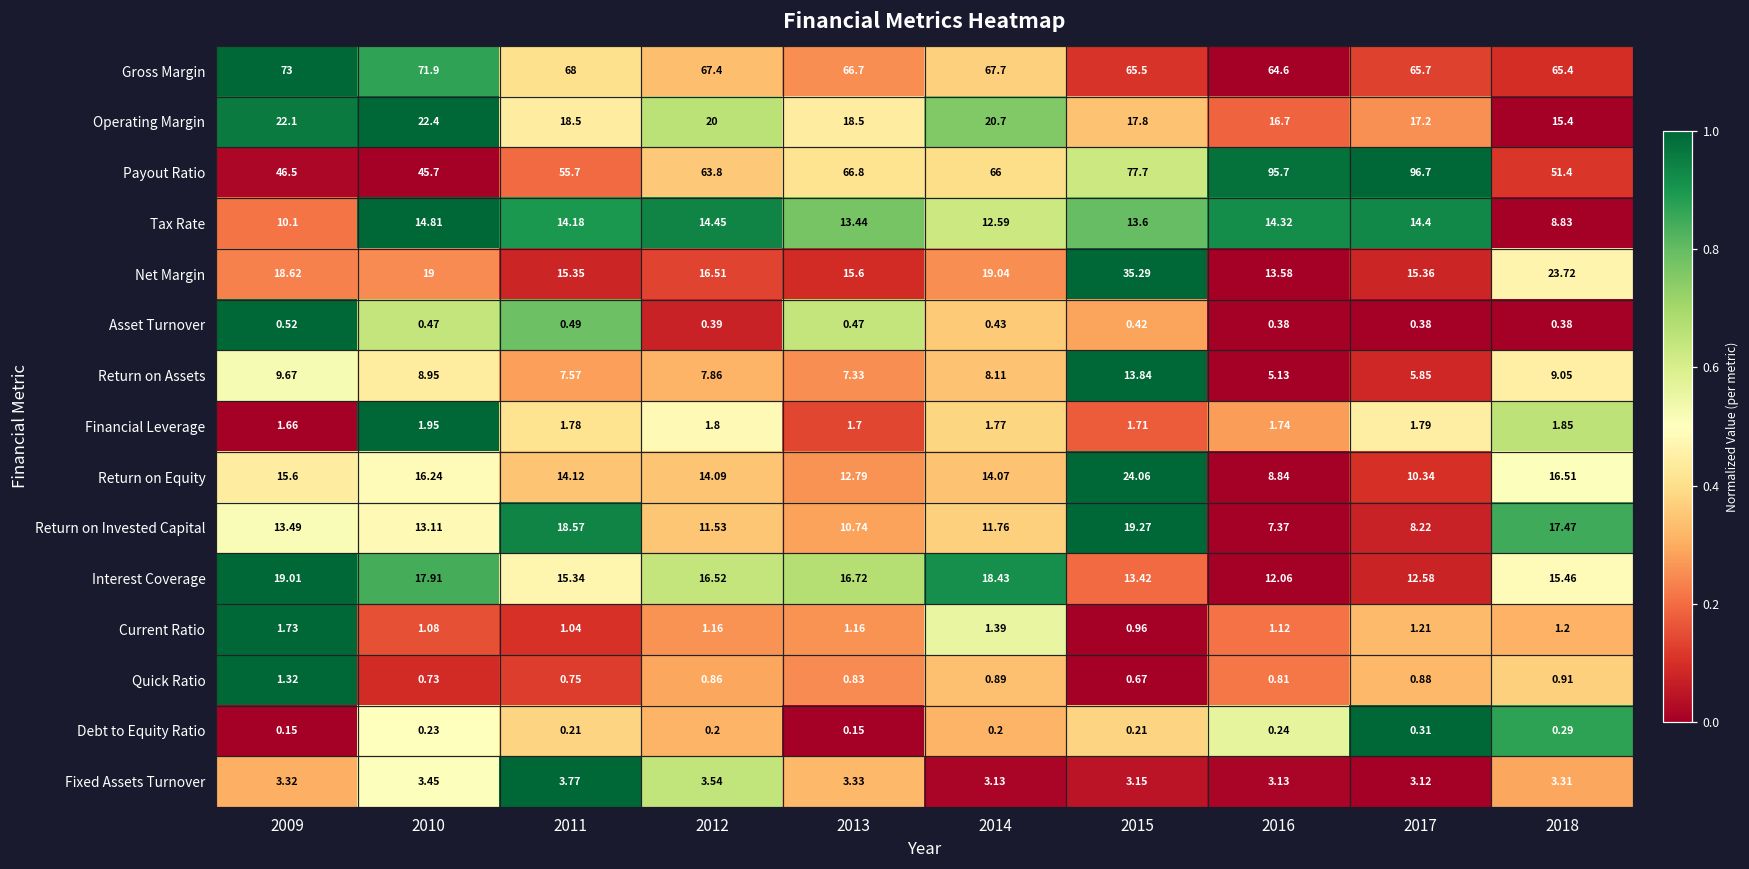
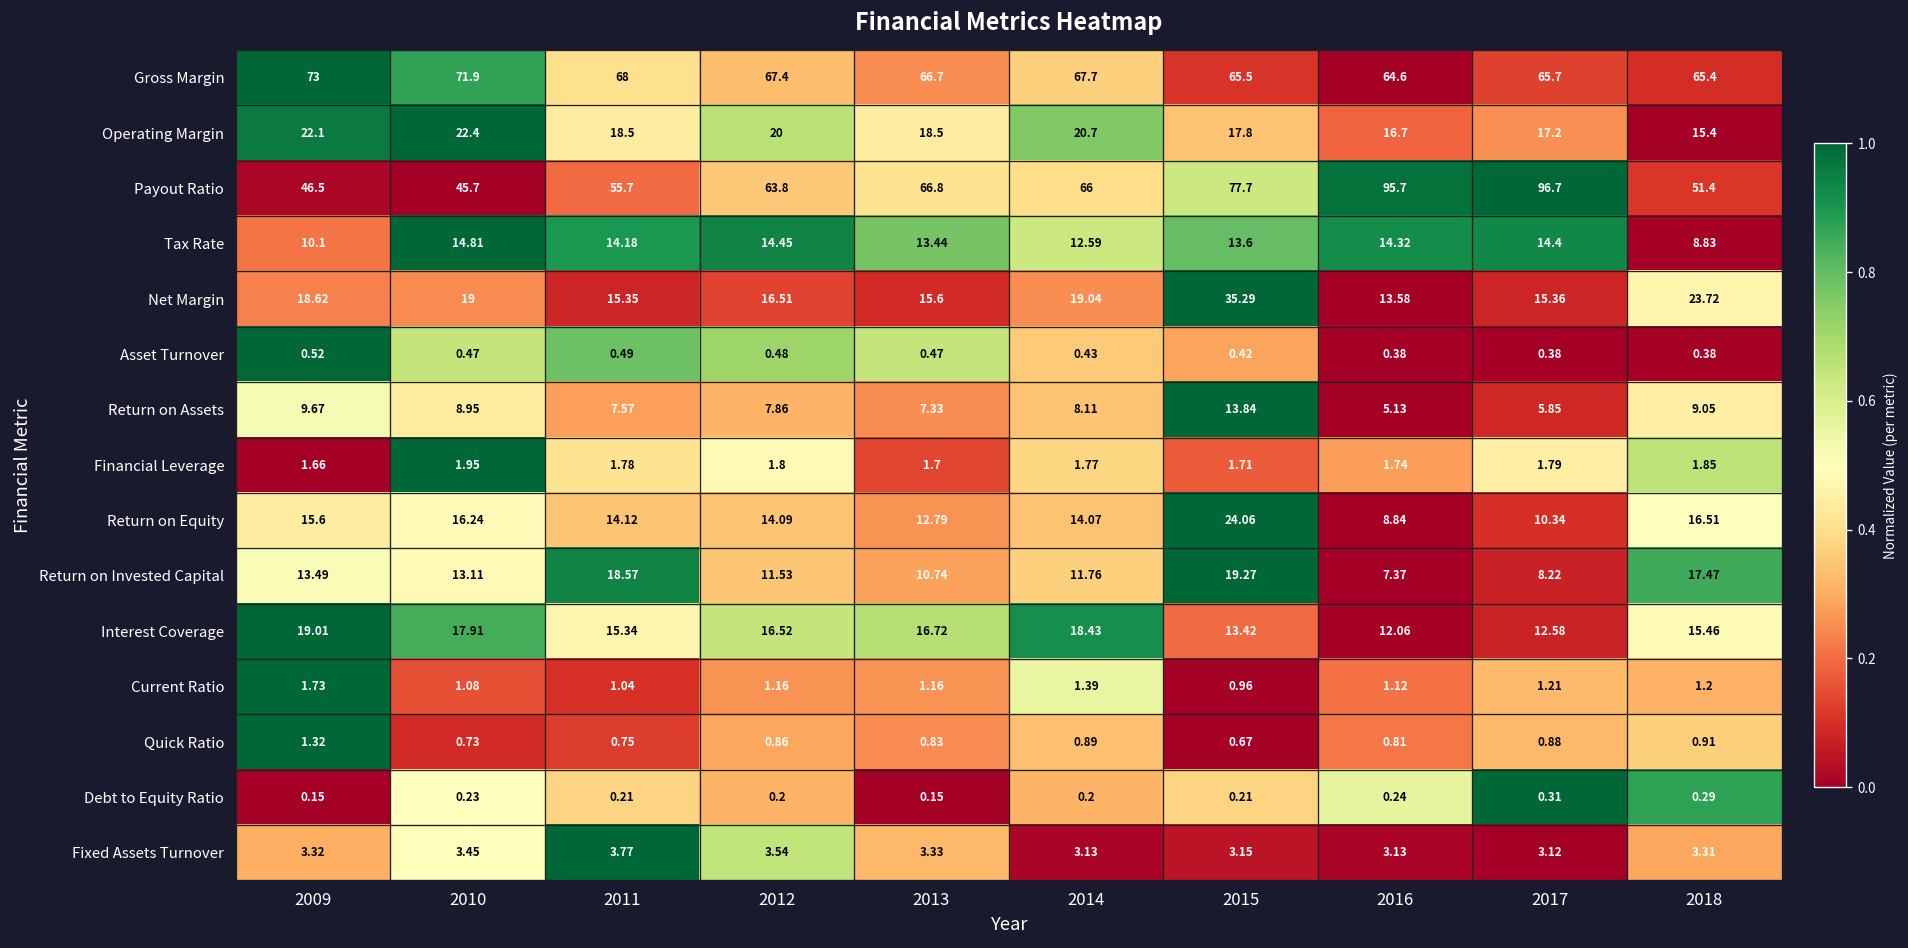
  {
    "Gross Margin": {
      "2009": 73,
      "2010": 71.9,
      "2011": 68,
      "2012": 67.4,
      "2013": 66.7,
      "2014": 67.7,
      "2015": 65.5,
      "2016": 64.6,
      "2017": 65.7,
      "2018": 65.4
    },
    "Operating Margin": {
      "2009": 22.1,
      "2010": 22.4,
      "2011": 18.5,
      "2012": 20,
      "2013": 18.5,
      "2014": 20.7,
      "2015": 17.8,
      "2016": 16.7,
      "2017": 17.2,
      "2018": 15.4
    },
    "Payout Ratio": {
      "2009": 46.5,
      "2010": 45.7,
      "2011": 55.7,
      "2012": 63.8,
      "2013": 66.8,
      "2014": 66,
      "2015": 77.7,
      "2016": 95.7,
      "2017": 96.7,
      "2018": 51.4
    },
    "Tax Rate": {
      "2009": 10.1,
      "2010": 14.81,
      "2011": 14.18,
      "2012": 14.45,
      "2013": 13.44,
      "2014": 12.59,
      "2015": 13.6,
      "2016": 14.32,
      "2017": 14.4,
      "2018": 8.83
    },
    "Net Margin": {
      "2009": 18.62,
      "2010": 19,
      "2011": 15.35,
      "2012": 16.51,
      "2013": 15.6,
      "2014": 19.04,
      "2015": 35.29,
      "2016": 13.58,
      "2017": 15.36,
      "2018": 23.72
    },
    "Asset Turnover": {
      "2009": 0.52,
      "2010": 0.47,
      "2011": 0.49,
-     "2012": 0.39,
+     "2012": 0.48,
      "2013": 0.47,
      "2014": 0.43,
      "2015": 0.42,
      "2016": 0.38,
      "2017": 0.38,
      "2018": 0.38
    },
    "Return on Assets": {
      "2009": 9.67,
      "2010": 8.95,
      "2011": 7.57,
      "2012": 7.86,
      "2013": 7.33,
      "2014": 8.11,
      "2015": 13.84,
      "2016": 5.13,
      "2017": 5.85,
      "2018": 9.05
    },
    "Financial Leverage": {
      "2009": 1.66,
      "2010": 1.95,
      "2011": 1.78,
      "2012": 1.8,
      "2013": 1.7,
      "2014": 1.77,
      "2015": 1.71,
      "2016": 1.74,
      "2017": 1.79,
      "2018": 1.85
    },
    "Return on Equity": {
      "2009": 15.6,
      "2010": 16.24,
      "2011": 14.12,
      "2012": 14.09,
      "2013": 12.79,
      "2014": 14.07,
      "2015": 24.06,
      "2016": 8.84,
      "2017": 10.34,
      "2018": 16.51
    },
    "Return on Invested Capital": {
      "2009": 13.49,
      "2010": 13.11,
      "2011": 18.57,
      "2012": 11.53,
      "2013": 10.74,
      "2014": 11.76,
      "2015": 19.27,
      "2016": 7.37,
      "2017": 8.22,
      "2018": 17.47
    },
    "Interest Coverage": {
      "2009": 19.01,
      "2010": 17.91,
      "2011": 15.34,
      "2012": 16.52,
      "2013": 16.72,
      "2014": 18.43,
      "2015": 13.42,
      "2016": 12.06,
      "2017": 12.58,
      "2018": 15.46
    },
    "Current Ratio": {
      "2009": 1.73,
      "2010": 1.08,
      "2011": 1.04,
      "2012": 1.16,
      "2013": 1.16,
      "2014": 1.39,
      "2015": 0.96,
      "2016": 1.12,
      "2017": 1.21,
      "2018": 1.2
    },
    "Quick Ratio": {
      "2009": 1.32,
      "2010": 0.73,
      "2011": 0.75,
      "2012": 0.86,
      "2013": 0.83,
      "2014": 0.89,
      "2015": 0.67,
      "2016": 0.81,
      "2017": 0.88,
      "2018": 0.91
    },
    "Debt to Equity Ratio": {
      "2009": 0.15,
      "2010": 0.23,
      "2011": 0.21,
      "2012": 0.2,
      "2013": 0.15,
      "2014": 0.2,
      "2015": 0.21,
      "2016": 0.24,
      "2017": 0.31,
      "2018": 0.29
    },
    "Fixed Assets Turnover": {
      "2009": 3.32,
      "2010": 3.45,
      "2011": 3.77,
      "2012": 3.54,
      "2013": 3.33,
      "2014": 3.13,
      "2015": 3.15,
      "2016": 3.13,
      "2017": 3.12,
      "2018": 3.31
    }
  }
